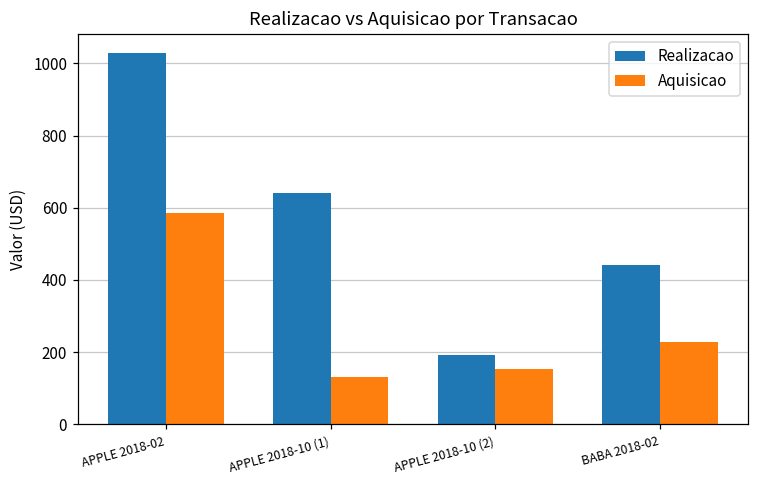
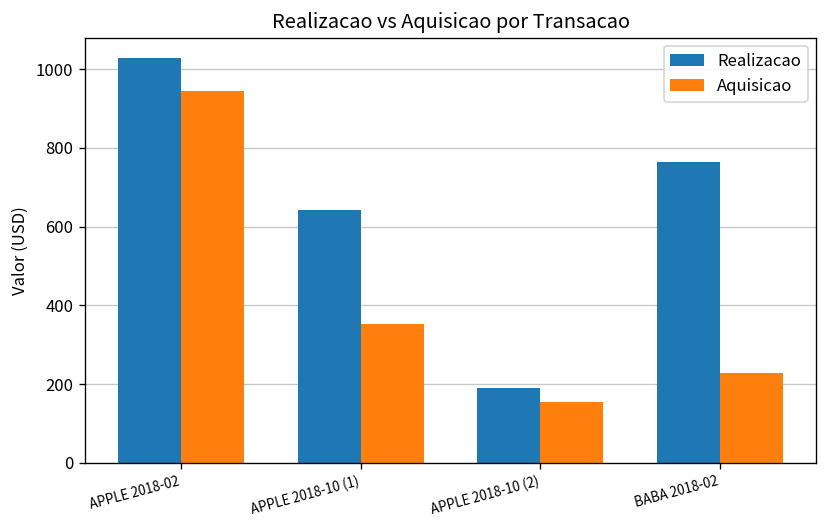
  {
    "Realizacao": {
      "APPLE 2018-02": 1030,
      "APPLE 2018-10 (1)": 640,
      "APPLE 2018-10 (2)": 190,
-     "BABA 2018-02": 440
+     "BABA 2018-02": 760
    },
    "Aquisicao": {
-     "APPLE 2018-02": 590,
-     "APPLE 2018-10 (1)": 130,
+     "APPLE 2018-02": 940,
+     "APPLE 2018-10 (1)": 350,
      "APPLE 2018-10 (2)": 150,
      "BABA 2018-02": 230
    }
  }
